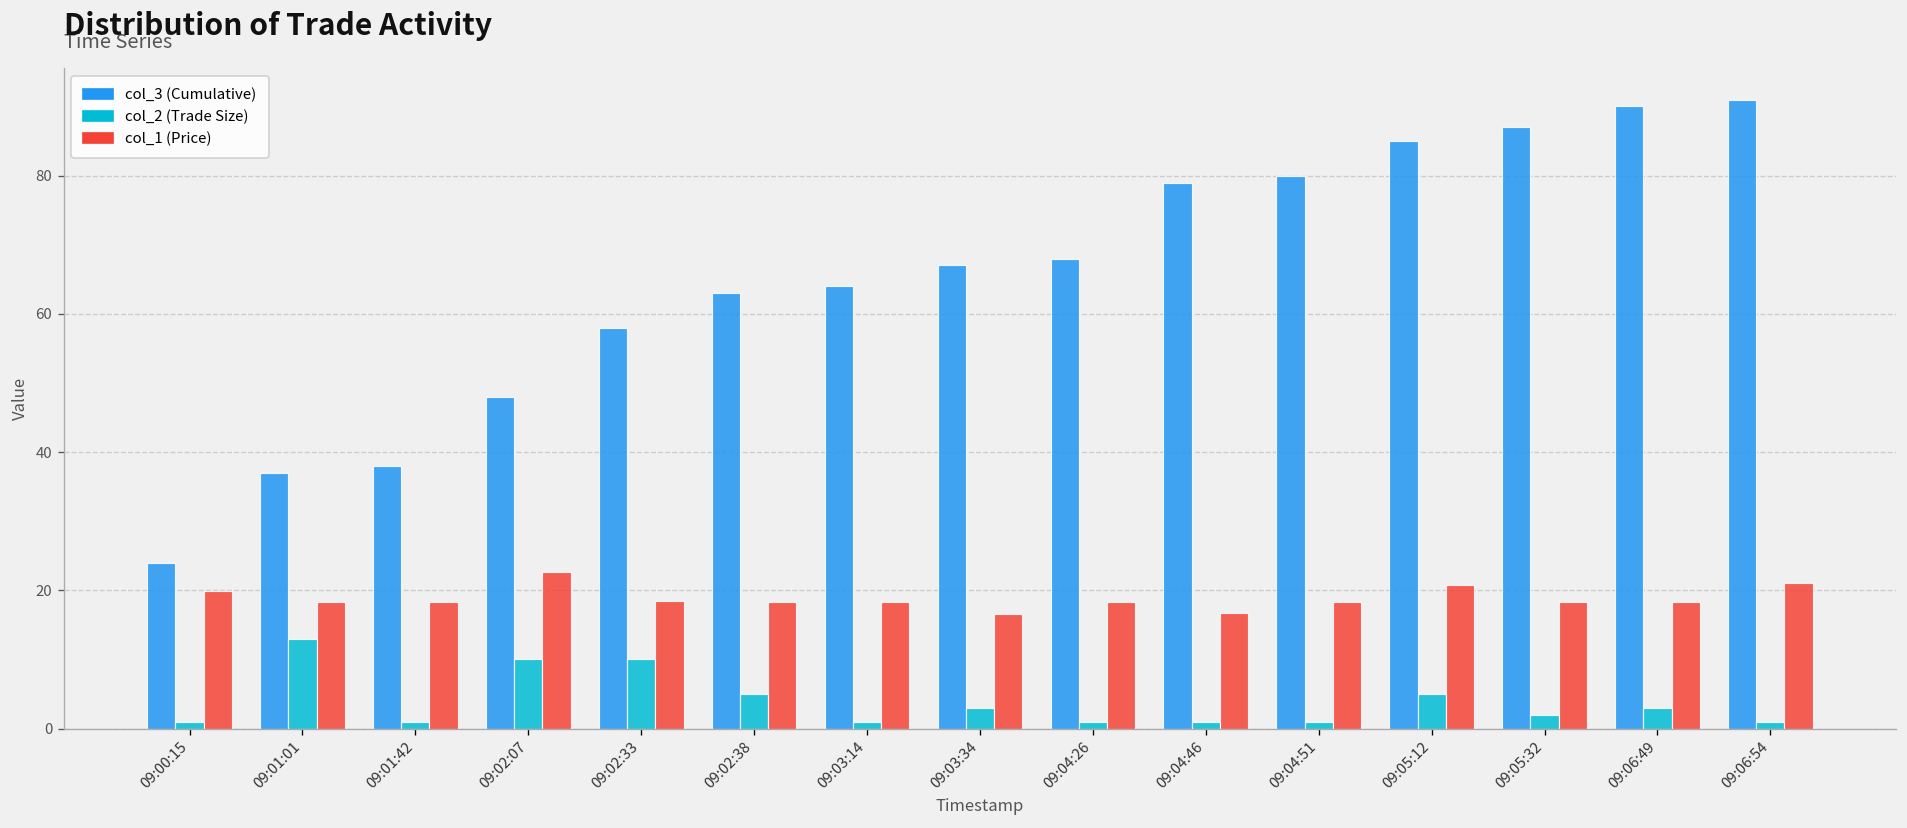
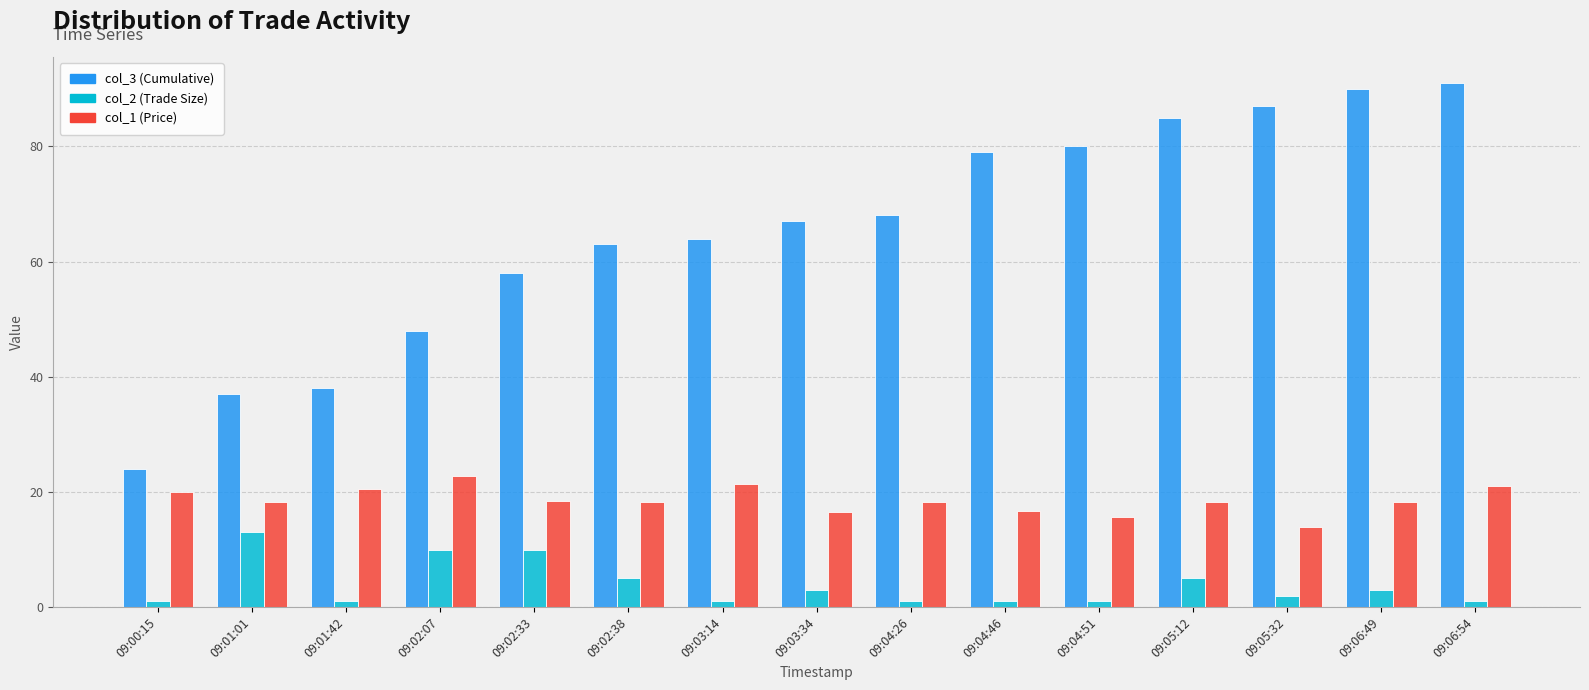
  {
    "col_1 (Price)": {
      "09:00:15": 20,
      "09:01:01": 18,
-     "09:01:42": 18,
+     "09:01:42": 20,
      "09:02:07": 23,
      "09:02:33": 18,
      "09:02:38": 18,
-     "09:03:14": 18,
+     "09:03:14": 21,
      "09:03:34": 17,
      "09:04:26": 18,
      "09:04:46": 17,
-     "09:04:51": 18,
-     "09:05:12": 21,
-     "09:05:32": 18,
+     "09:04:51": 16,
+     "09:05:12": 18,
+     "09:05:32": 14,
      "09:06:49": 18,
      "09:06:54": 21
    }
  }
